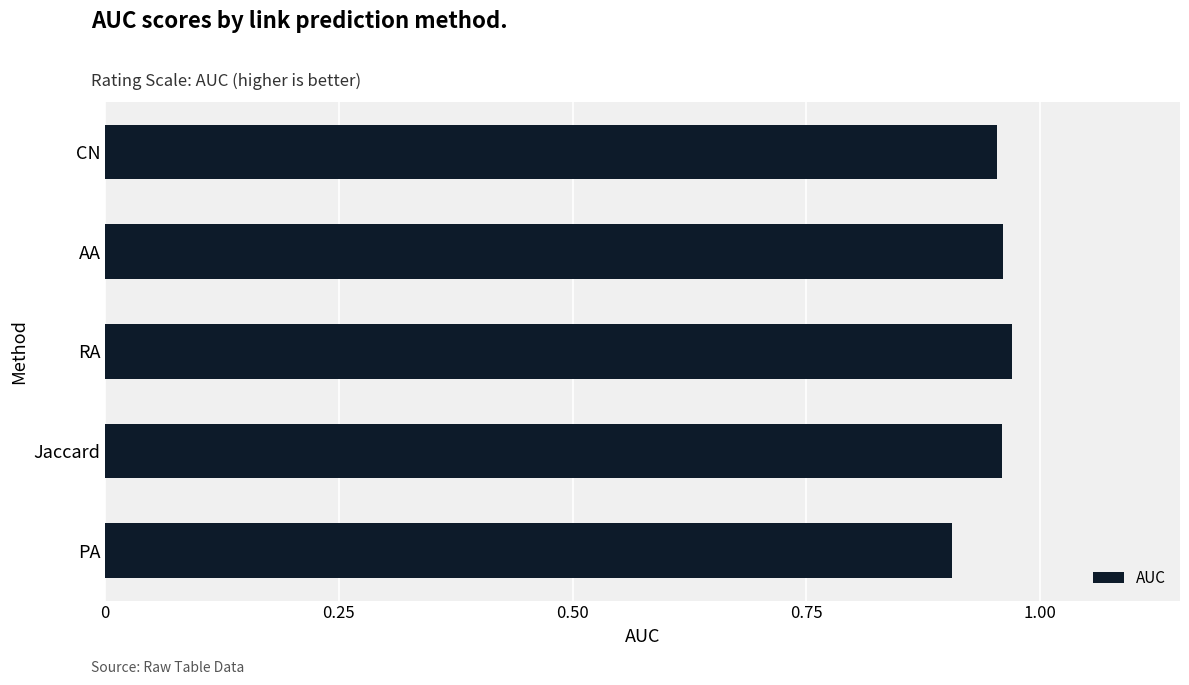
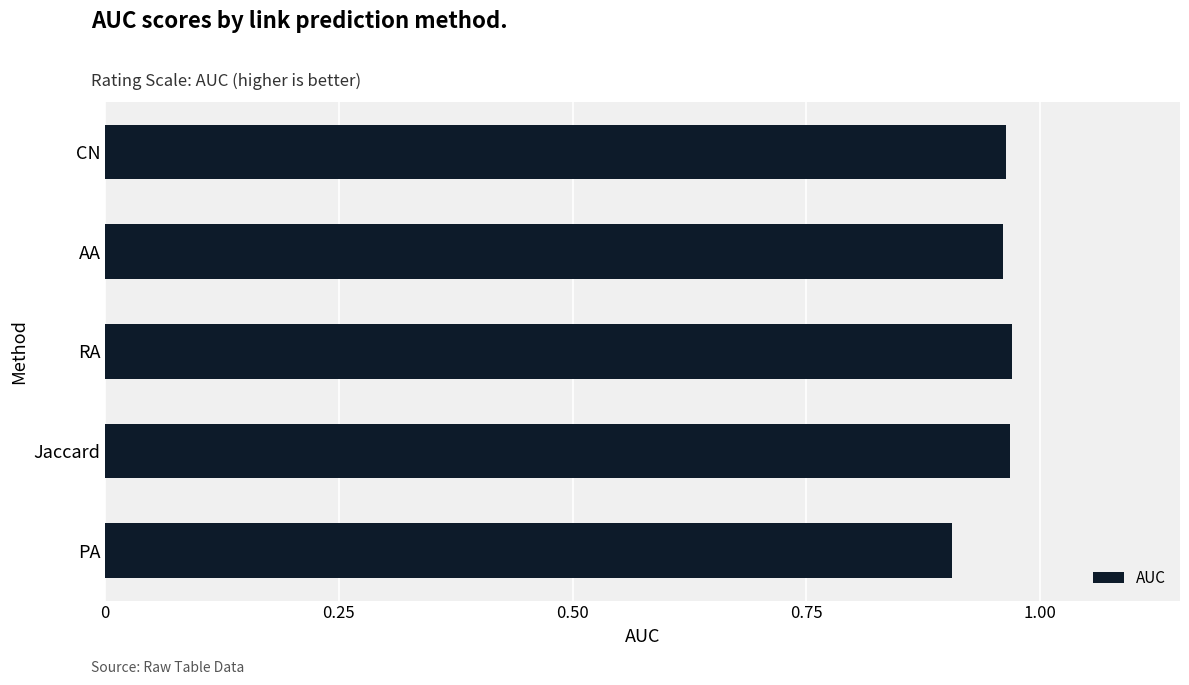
  {
-   "CN": 0.95,
+   "CN": 0.96,
    "AA": 0.96,
    "RA": 0.97,
-   "Jaccard": 0.96,
+   "Jaccard": 0.97,
    "PA": 0.91
  }
